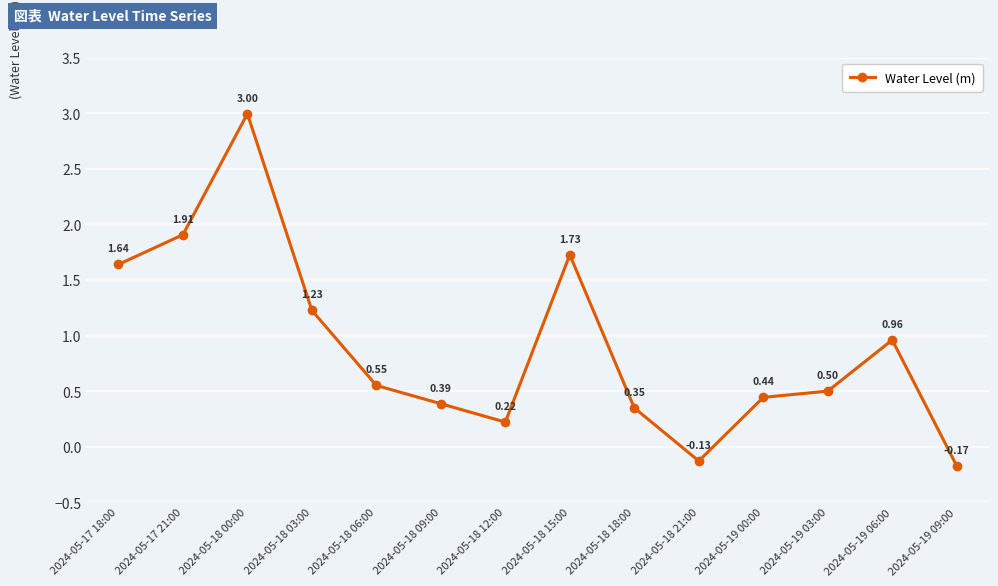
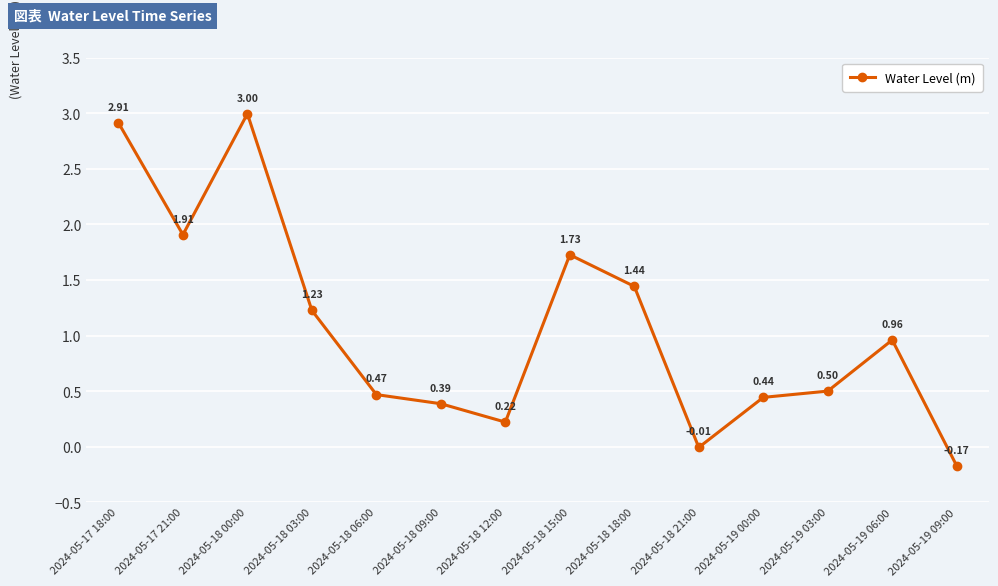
  {
-   "2024-05-17 18:00": 1.64,
+   "2024-05-17 18:00": 2.91,
    "2024-05-17 21:00": 1.91,
    "2024-05-18 00:00": 3.00,
    "2024-05-18 03:00": 1.23,
-   "2024-05-18 06:00": 0.55,
+   "2024-05-18 06:00": 0.47,
    "2024-05-18 09:00": 0.39,
    "2024-05-18 12:00": 0.22,
    "2024-05-18 15:00": 1.73,
-   "2024-05-18 18:00": 0.35,
-   "2024-05-18 21:00": -0.13,
+   "2024-05-18 18:00": 1.44,
+   "2024-05-18 21:00": -0.01,
    "2024-05-19 00:00": 0.44,
    "2024-05-19 03:00": 0.50,
    "2024-05-19 06:00": 0.96,
    "2024-05-19 09:00": -0.17
  }
